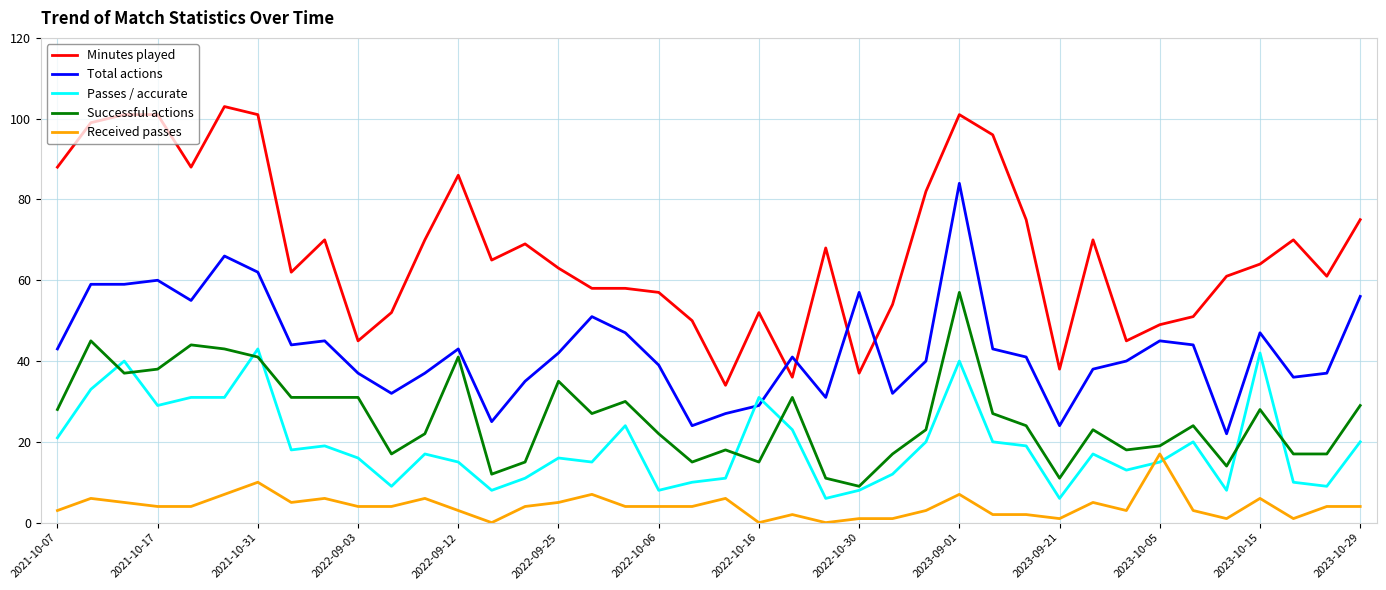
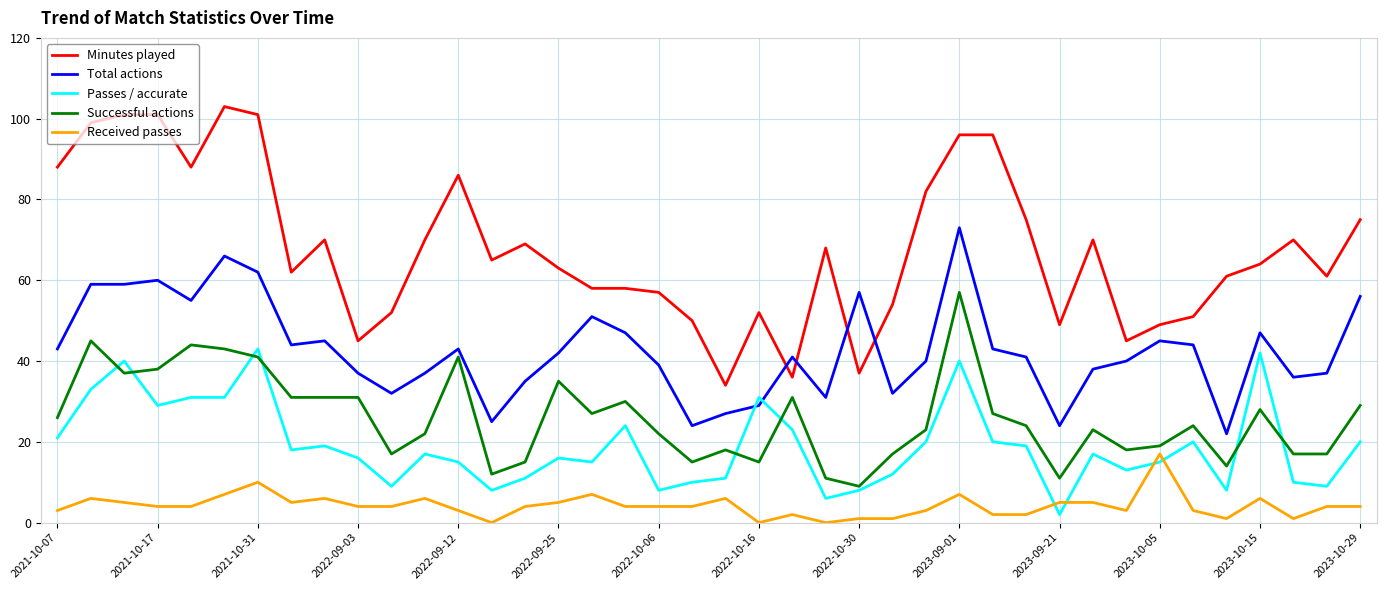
  {
    "Minutes played": {
      "2021-10-07": 88,
      "2021-10-31": 101,
      "2022-09-03": 45,
      "2022-09-12": 86,
      "2022-09-25": 63,
      "2022-10-06": 57,
      "2022-10-16": 52,
      "2022-10-30": 37,
-     "2023-09-01": 101,
-     "2023-09-21": 38,
+     "2023-09-01": 96,
+     "2023-09-21": 49,
      "2023-10-05": 49,
      "2023-10-15": 64,
      "2023-10-29": 75
    },
    "Total actions": {
      "2021-10-07": 43,
      "2021-10-17": 60,
      "2021-10-31": 62,
      "2022-09-03": 37,
      "2022-09-12": 43,
      "2022-09-25": 42,
      "2022-10-06": 39,
      "2022-10-16": 29,
      "2022-10-30": 57,
-     "2023-09-01": 84,
+     "2023-09-01": 73,
      "2023-09-21": 24,
      "2023-10-05": 45,
      "2023-10-15": 47,
      "2023-10-29": 56
    },
    "Passes / accurate": {
      "2021-10-07": 21,
      "2021-10-17": 29,
      "2021-10-31": 43,
      "2022-09-03": 16,
      "2022-09-12": 15,
      "2022-09-25": 16,
      "2022-10-06": 8,
      "2022-10-16": 31,
      "2022-10-30": 8,
      "2023-09-01": 40,
-     "2023-09-21": 6,
+     "2023-09-21": 2,
      "2023-10-05": 15,
      "2023-10-15": 42,
      "2023-10-29": 20
    },
    "Successful actions": {
-     "2021-10-07": 28,
+     "2021-10-07": 26,
      "2021-10-17": 38,
      "2021-10-31": 41,
      "2022-09-03": 31,
      "2022-09-12": 41,
      "2022-09-25": 35,
      "2022-10-06": 22,
      "2022-10-16": 15,
      "2022-10-30": 9,
      "2023-09-01": 57,
      "2023-09-21": 11,
      "2023-10-05": 19,
      "2023-10-15": 28,
      "2023-10-29": 29
    },
    "Received passes": {
      "2021-10-07": 3,
      "2021-10-17": 4,
      "2021-10-31": 10,
      "2022-09-03": 4,
      "2022-09-12": 3,
      "2022-09-25": 5,
      "2022-10-06": 4,
      "2022-10-16": 0,
      "2022-10-30": 1,
      "2023-09-01": 7,
-     "2023-09-21": 1,
+     "2023-09-21": 5,
      "2023-10-05": 17,
      "2023-10-15": 6,
      "2023-10-29": 4
    }
  }
